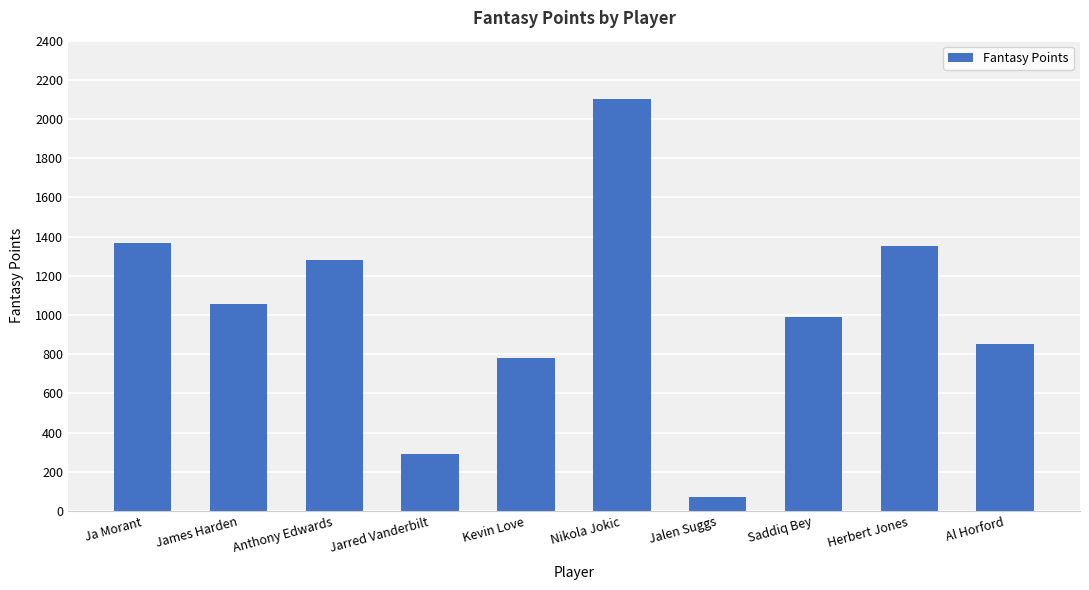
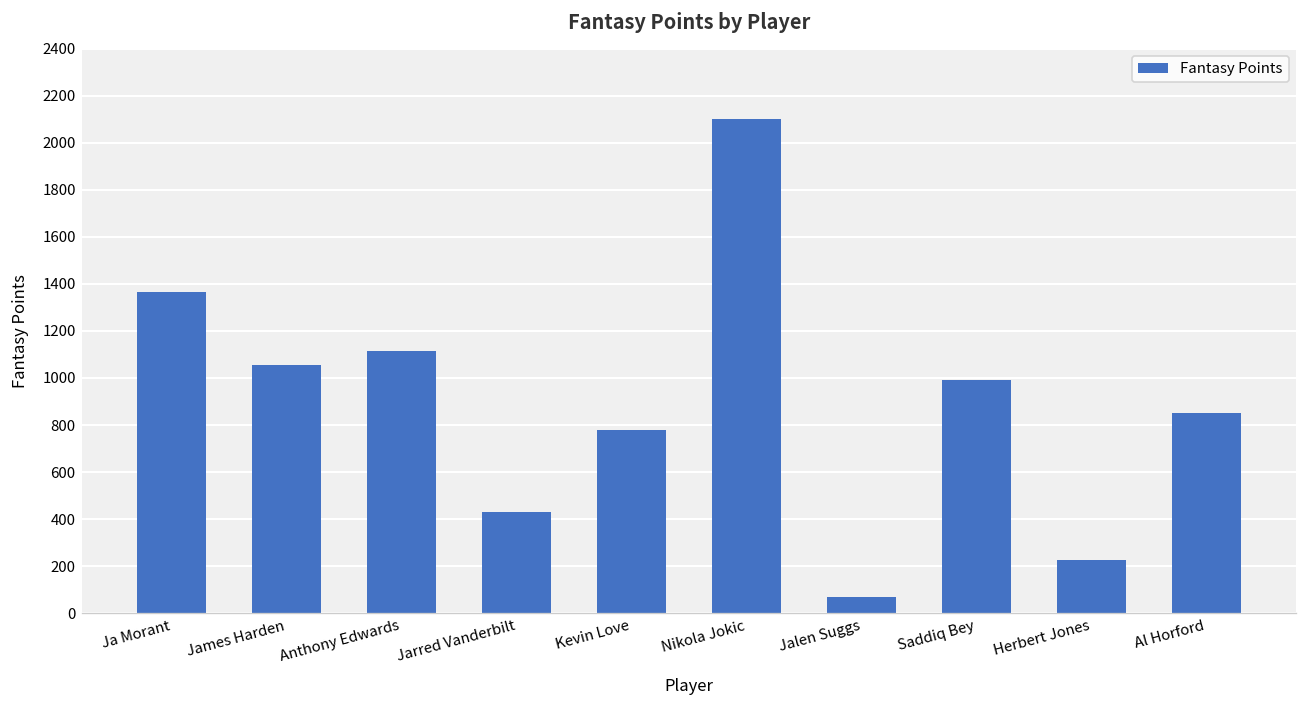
  {
    "Ja Morant": 1370,
    "James Harden": 1050,
-   "Anthony Edwards": 1280,
-   "Jarred Vanderbilt": 290,
+   "Anthony Edwards": 1110,
+   "Jarred Vanderbilt": 430,
    "Kevin Love": 780,
    "Nikola Jokic": 2100,
    "Jalen Suggs": 70,
    "Saddiq Bey": 990,
-   "Herbert Jones": 1350,
+   "Herbert Jones": 230,
    "Al Horford": 850
  }
